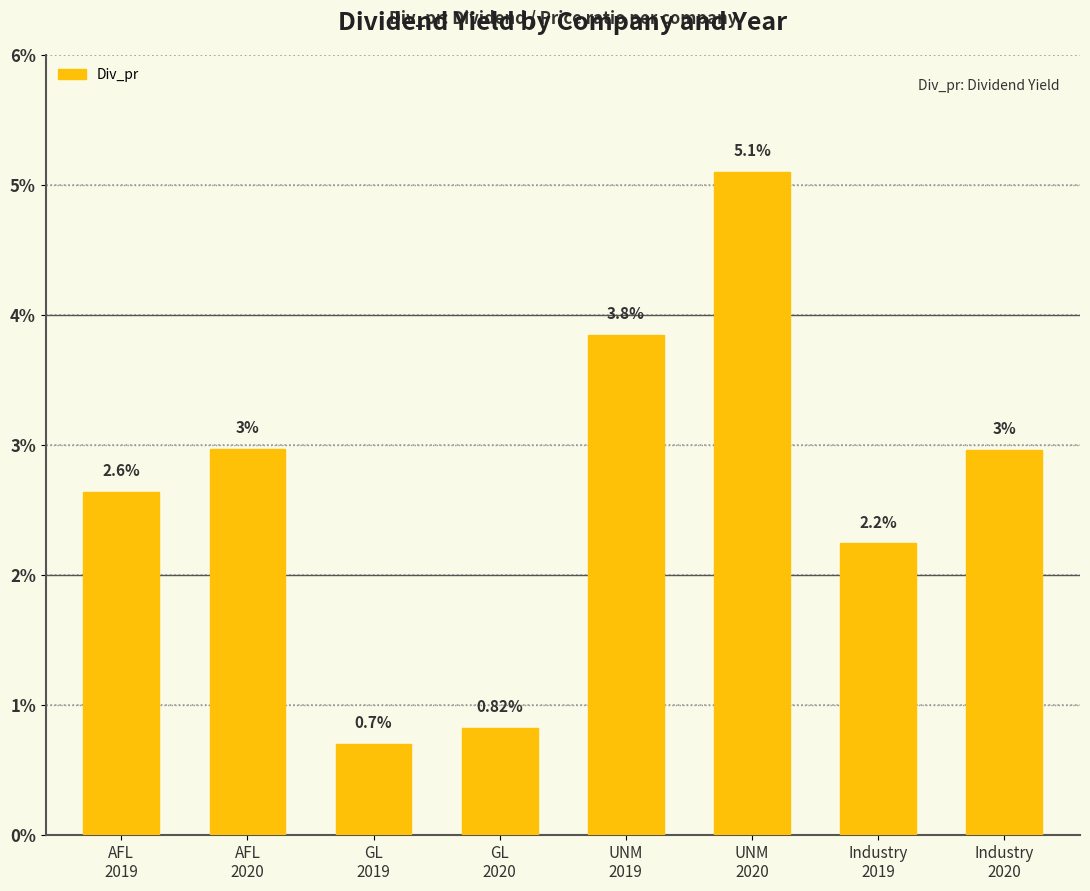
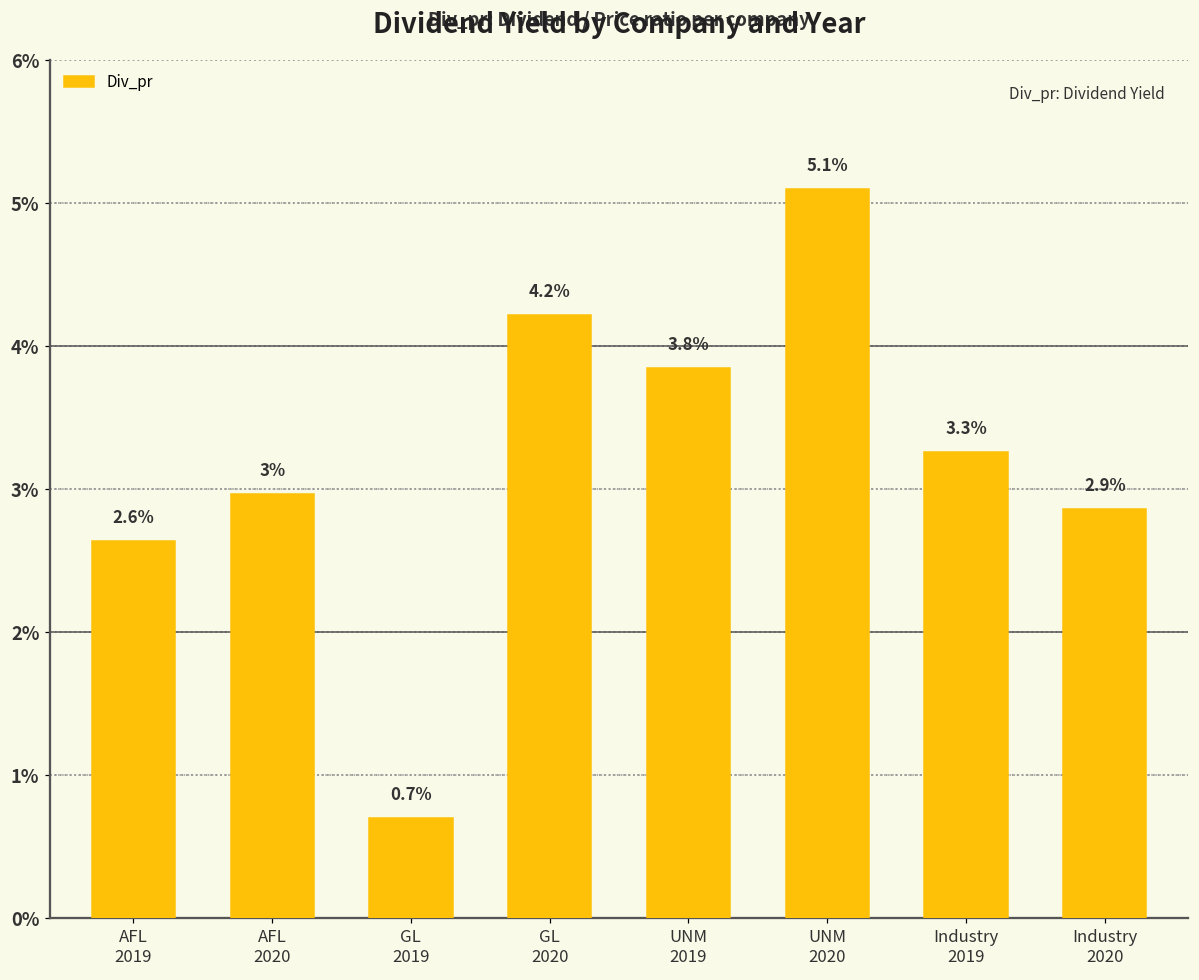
  {
    "AFL 2019": "2.6%",
    "AFL 2020": "3%",
    "GL 2019": "0.7%",
-   "GL 2020": "0.82%",
+   "GL 2020": "4.2%",
    "UNM 2019": "3.8%",
    "UNM 2020": "5.1%",
-   "Industry 2019": "2.2%",
-   "Industry 2020": "3%"
+   "Industry 2019": "3.3%",
+   "Industry 2020": "2.9%"
  }
